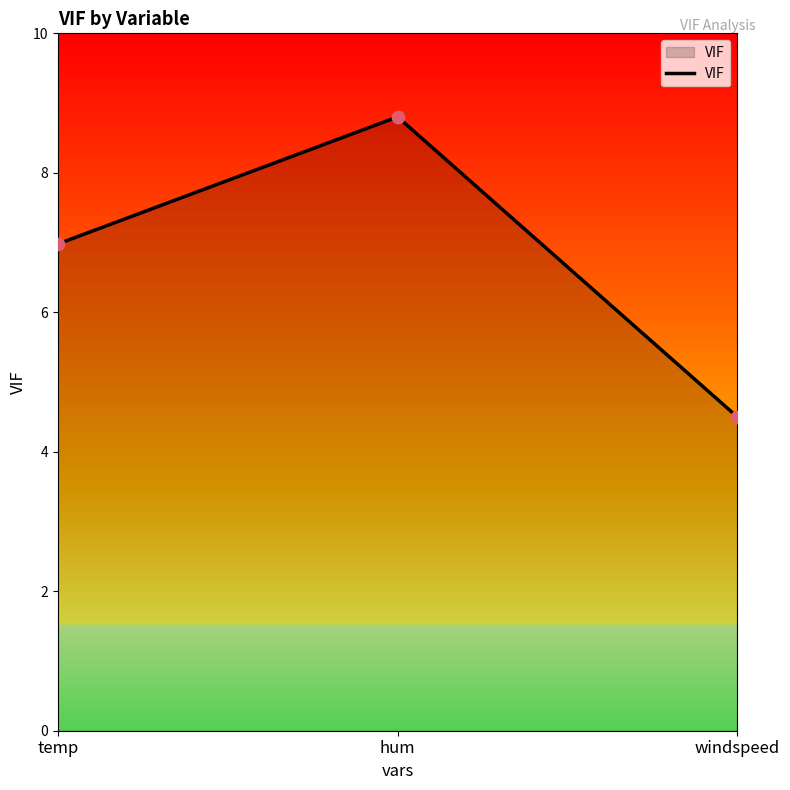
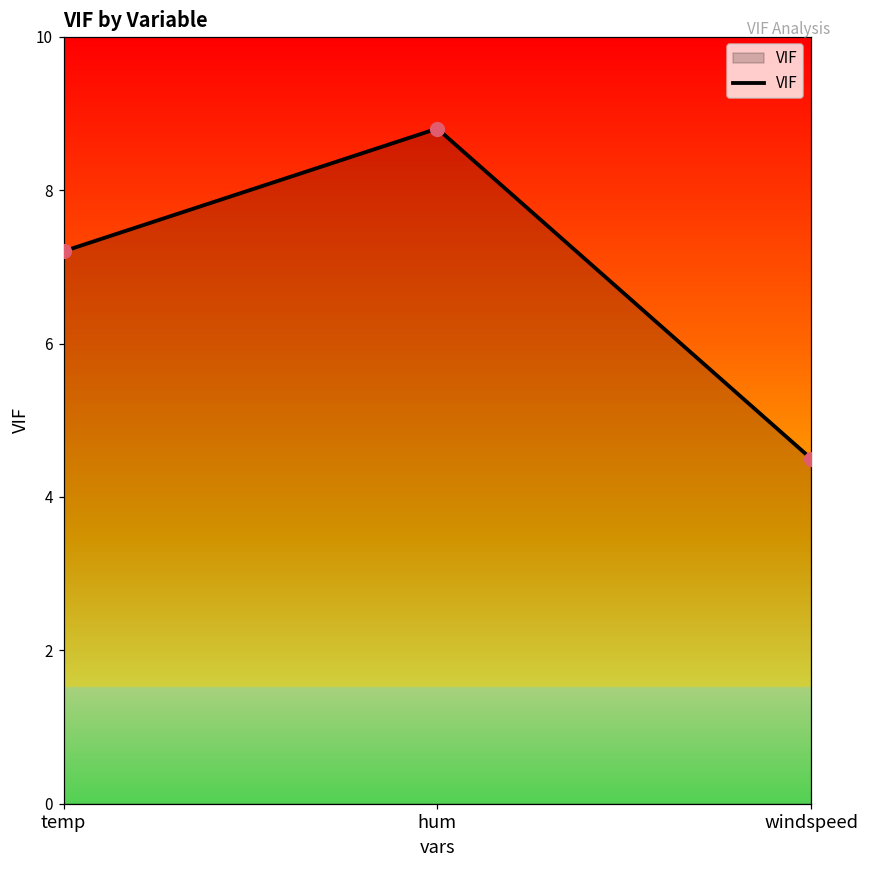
  {
-   "temp": 7.0,
+   "temp": 7.2,
    "hum": 8.8,
    "windspeed": 4.5
  }
